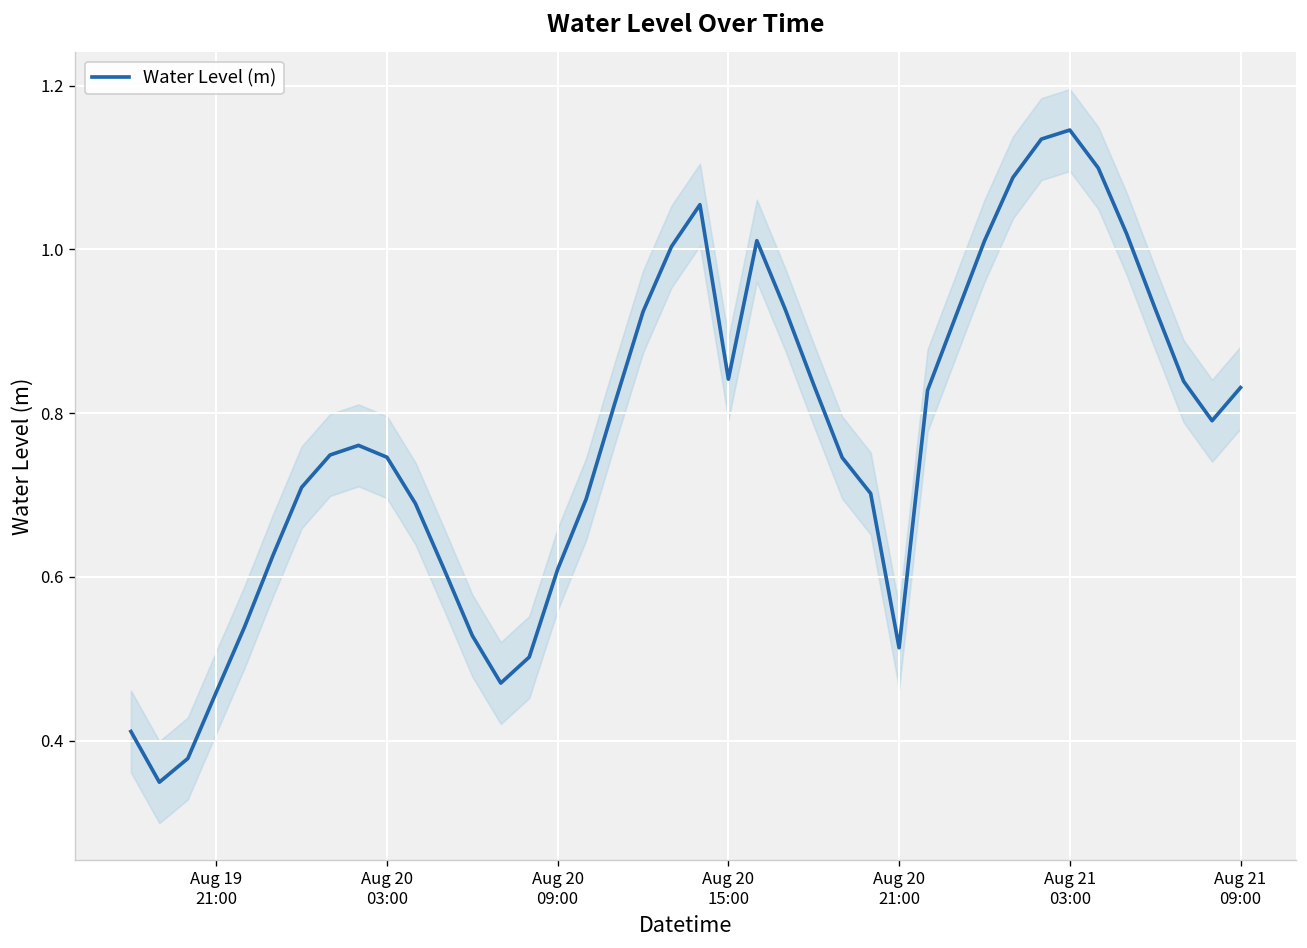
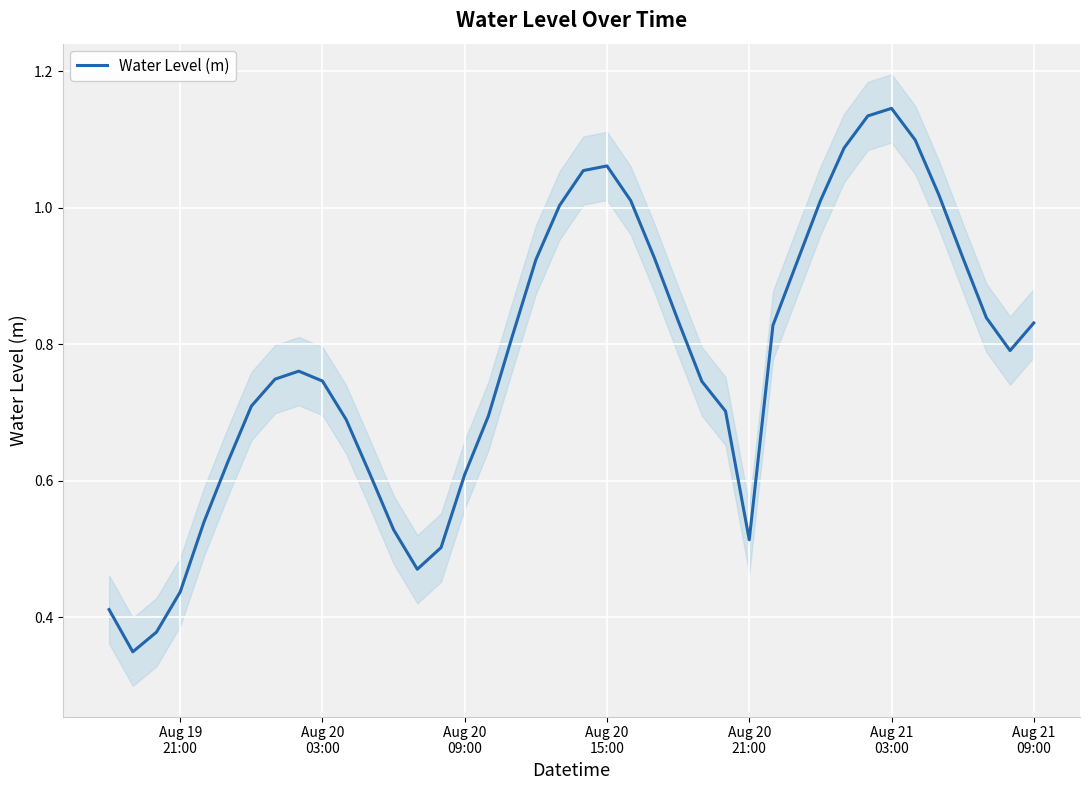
  {
    "Water Level (m)": {
-     "Aug 19 21:00": 0.46,
+     "Aug 19 21:00": 0.44,
      "Aug 20 03:00": 0.75,
      "Aug 20 09:00": 0.61,
-     "Aug 20 15:00": 0.84,
+     "Aug 20 15:00": 1.06,
      "Aug 20 21:00": 0.51,
      "Aug 21 03:00": 1.15,
      "Aug 21 09:00": 0.83
    }
  }
